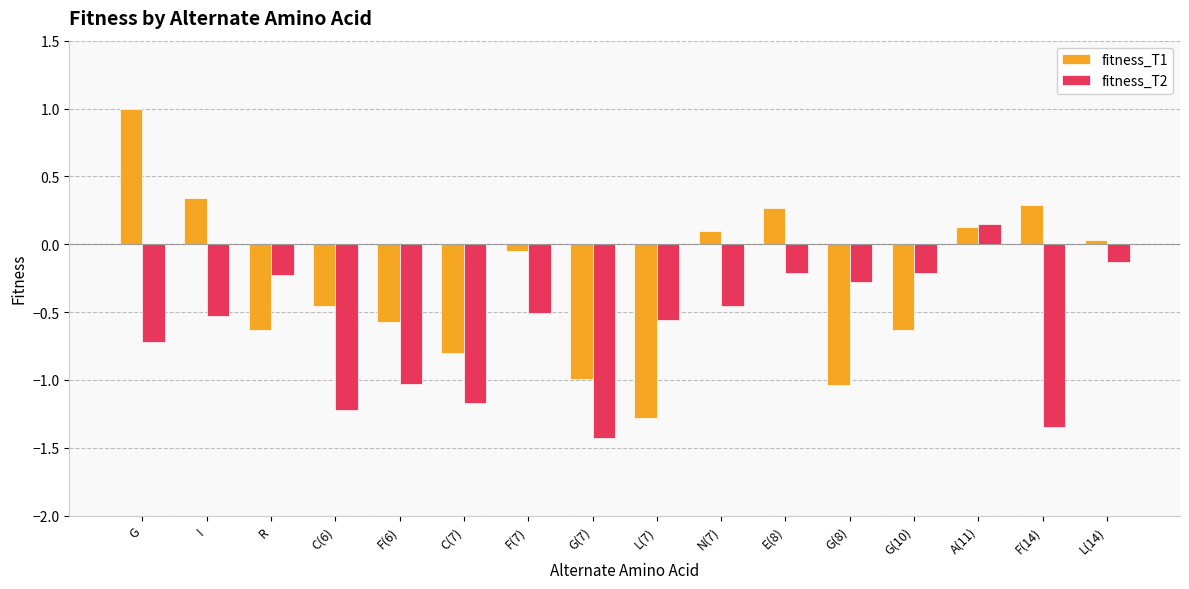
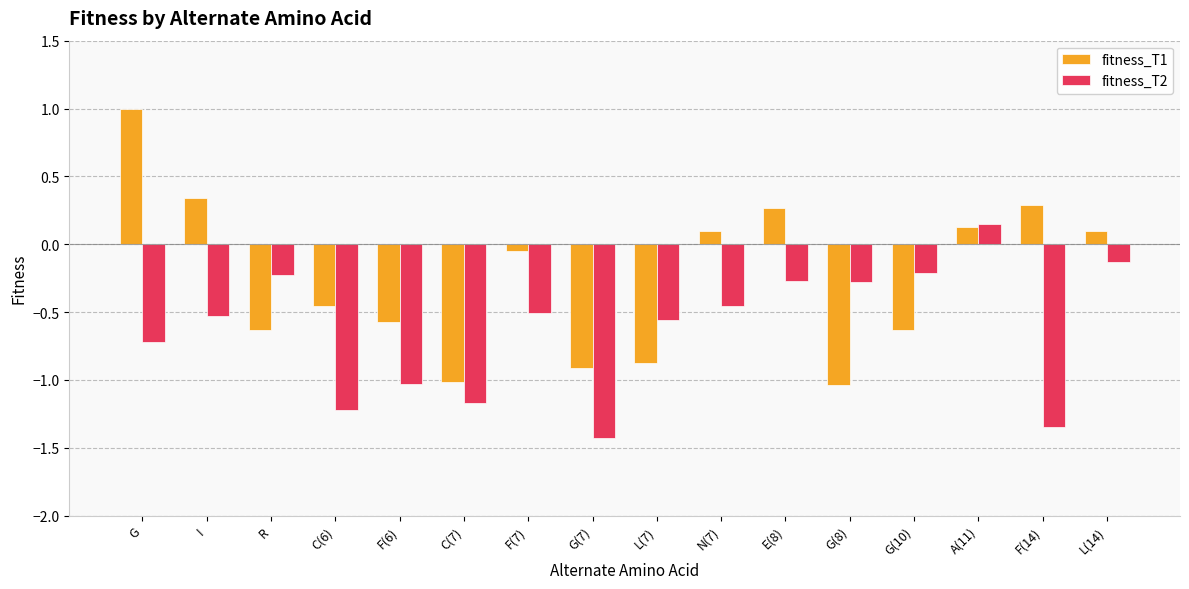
  {
    "fitness_T1": {
      "G": 0.99,
      "I": 0.34,
      "R": -0.63,
      "C(6)": -0.46,
      "F(6)": -0.57,
-     "C(7)": -0.80,
+     "C(7)": -1.01,
      "F(7)": -0.05,
-     "G(7)": -0.99,
-     "L(7)": -1.28,
+     "G(7)": -0.92,
+     "L(7)": -0.87,
      "N(7)": 0.10,
      "E(8)": 0.27,
      "G(8)": -1.04,
      "G(10)": -0.63,
      "A(11)": 0.13,
      "F(14)": 0.29,
-     "L(14)": 0.03
+     "L(14)": 0.10
    },
    "fitness_T2": {
      "G": -0.72,
      "I": -0.53,
      "R": -0.22,
      "C(6)": -1.23,
      "F(6)": -1.03,
      "C(7)": -1.17,
      "F(7)": -0.51,
      "G(7)": -1.42,
      "L(7)": -0.56,
      "N(7)": -0.46,
-     "E(8)": -0.21,
+     "E(8)": -0.27,
      "G(8)": -0.28,
      "G(10)": -0.21,
      "A(11)": 0.15,
      "F(14)": -1.35,
      "L(14)": -0.13
    }
  }
